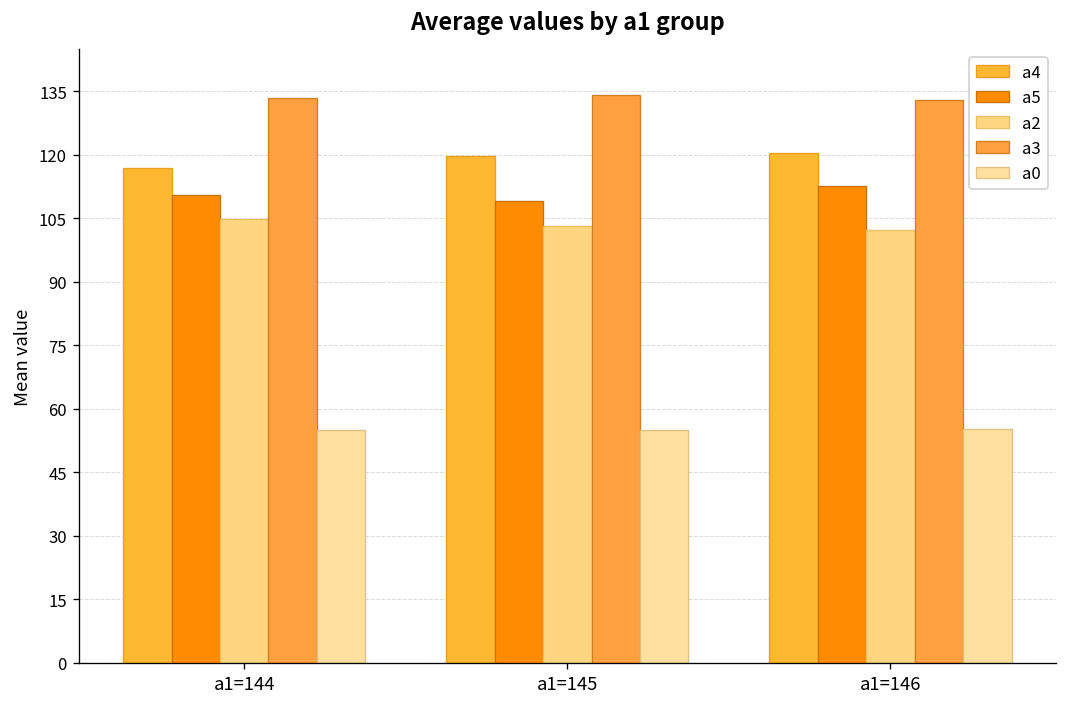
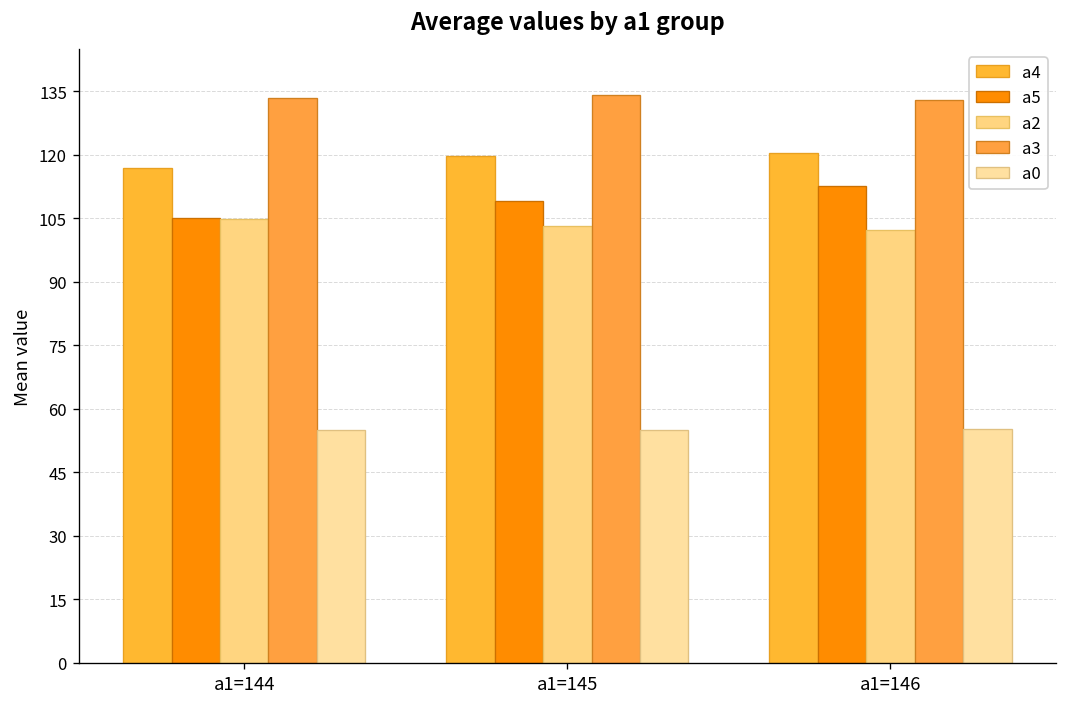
  {
    "a5": {
-     "a1=144": 111,
+     "a1=144": 105,
      "a1=145": 109,
      "a1=146": 113
    }
  }
